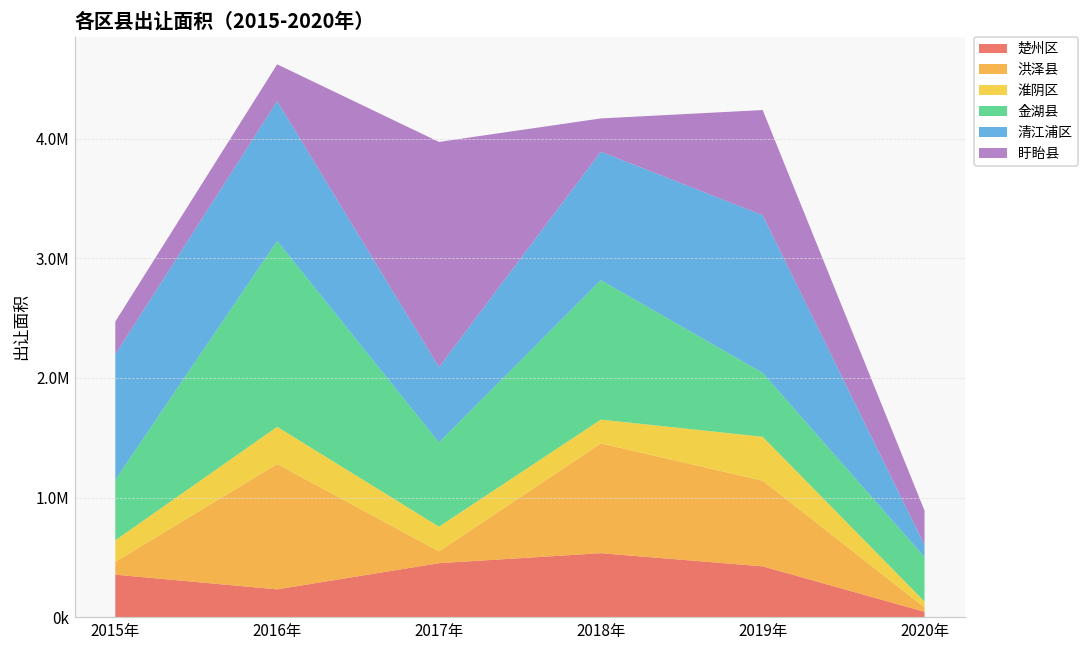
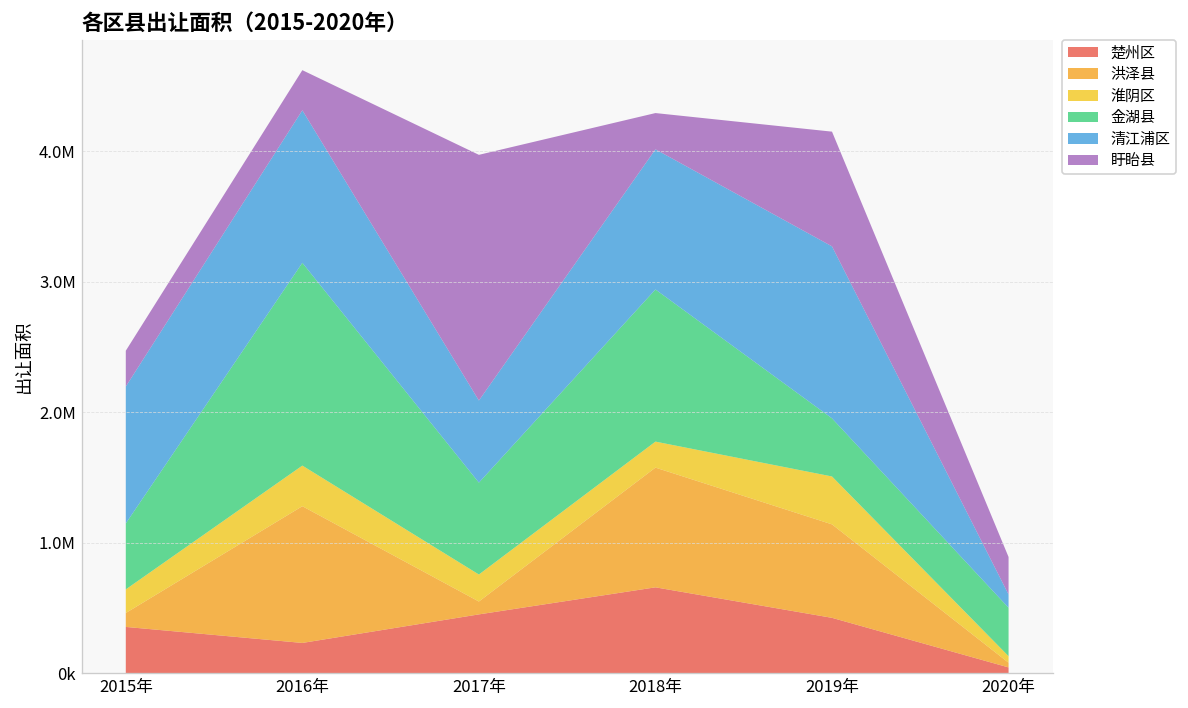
  {
    "楚州区": {
      "2015年": 360000,
      "2016年": 230000,
      "2017年": 450000,
-     "2018年": 540000,
+     "2018年": 660000,
      "2019年": 430000,
      "2020年": 50000
    },
    "金湖县": {
      "2015年": 510000,
      "2016年": 1550000,
      "2017年": 700000,
      "2018年": 1170000,
-     "2019年": 530000,
+     "2019年": 450000,
      "2020年": 370000
    },
    "清江浦区": {
      "2015年": 1050000,
      "2016年": 1170000,
      "2017年": 630000,
      "2018年": 1070000,
      "2019年": 1320000,
      "2020年": 100000
    },
    "盱眙县": {
      "2015年": 270000,
      "2016年": 310000,
      "2017年": 1880000,
      "2018年": 280000,
      "2019年": 880000,
      "2020年": 290000
    }
  }
